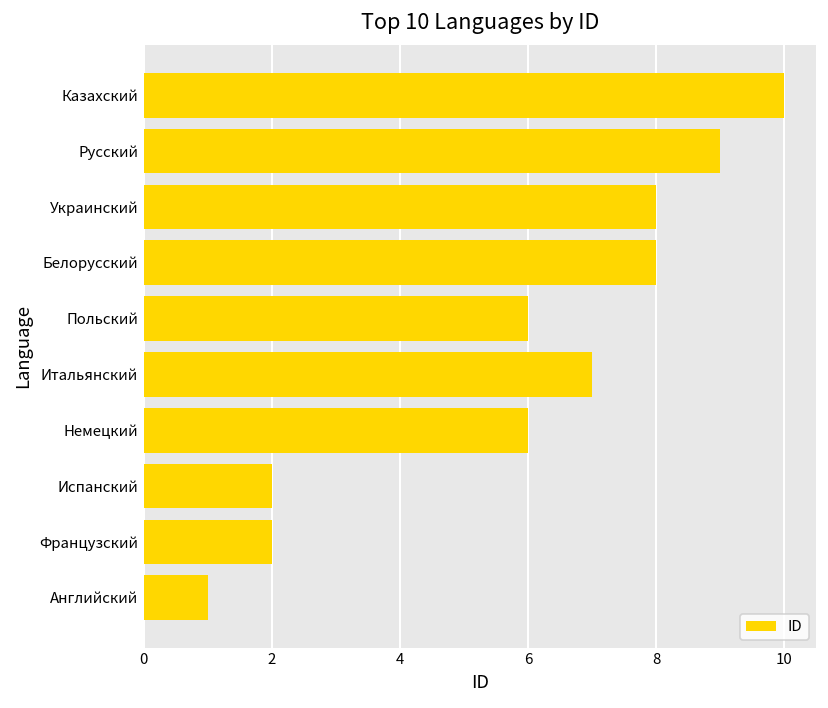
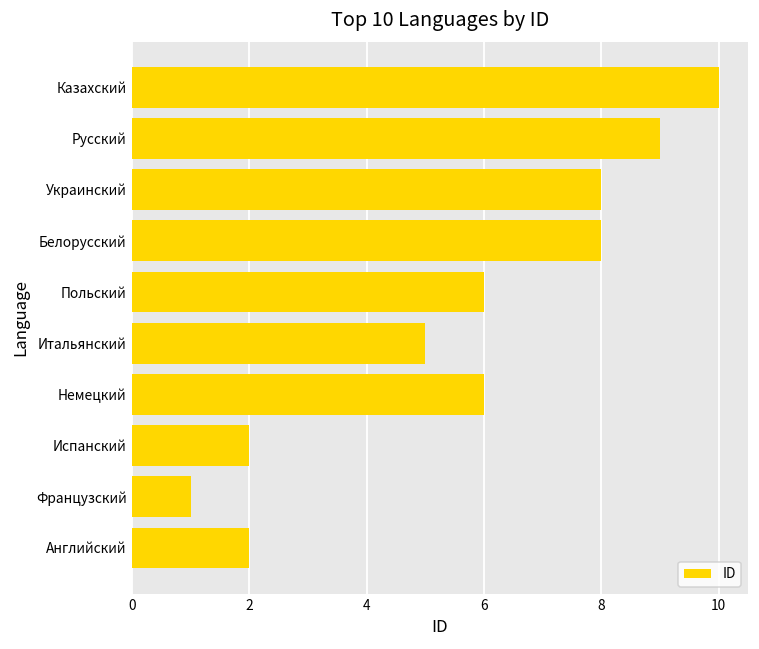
  {
    "Казахский": 10,
    "Русский": 9,
    "Украинский": 8,
    "Белорусский": 8,
    "Польский": 6,
-   "Итальянский": 7,
+   "Итальянский": 5,
    "Немецкий": 6,
    "Испанский": 2,
-   "Французский": 2,
-   "Английский": 1
+   "Французский": 1,
+   "Английский": 2
  }
